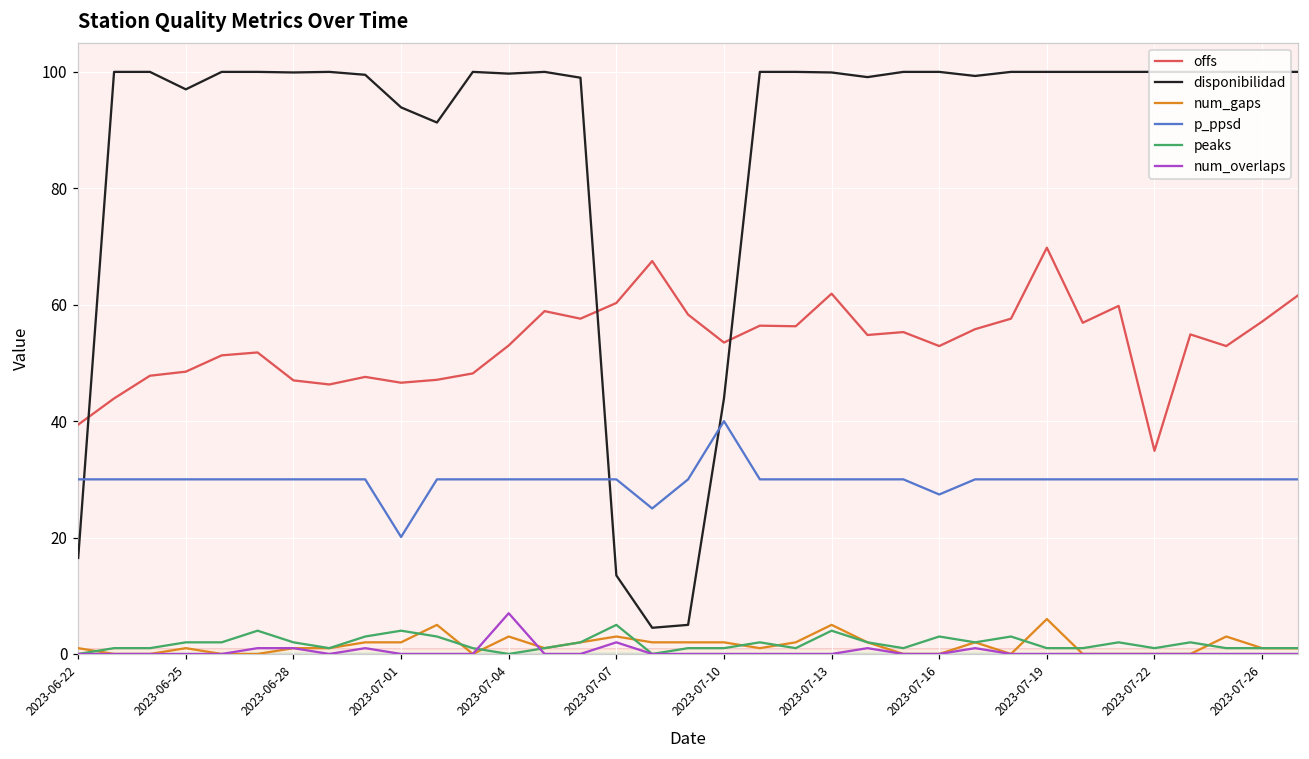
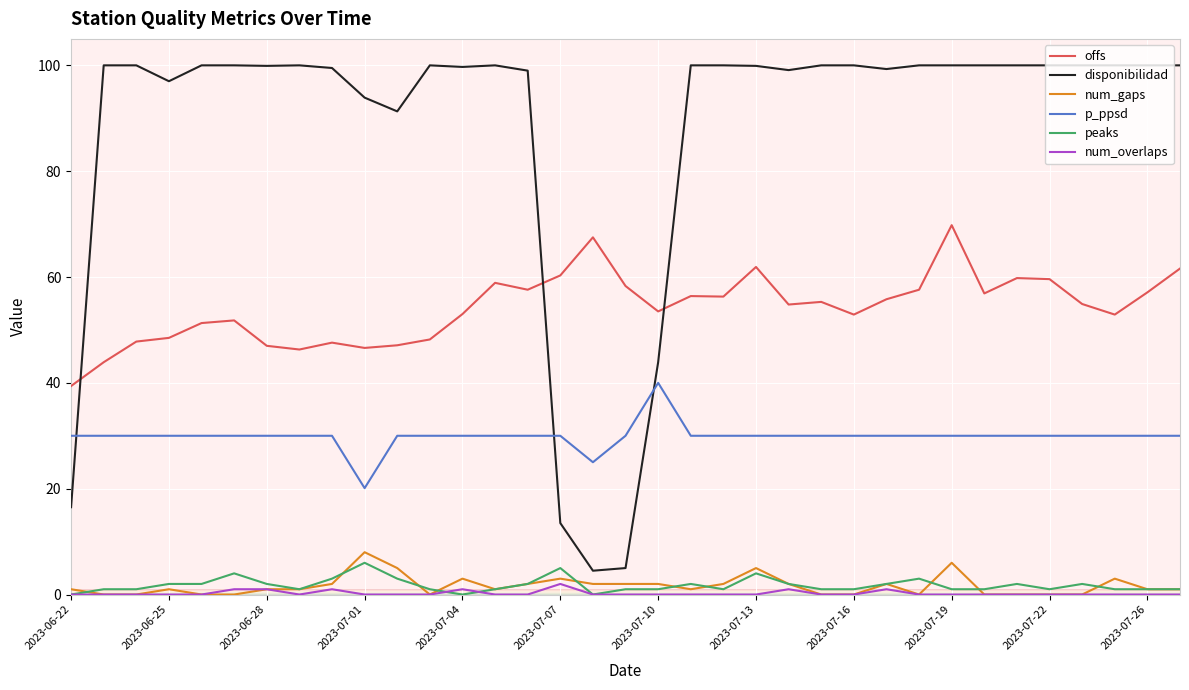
  {
    "offs": {
      "2023-06-22": 39,
      "2023-06-25": 49,
      "2023-06-28": 47,
      "2023-07-01": 47,
      "2023-07-04": 53,
      "2023-07-07": 60,
      "2023-07-10": 54,
      "2023-07-13": 62,
      "2023-07-16": 53,
      "2023-07-19": 70,
-     "2023-07-22": 35,
+     "2023-07-22": 60,
      "2023-07-26": 57
    },
    "disponibilidad": {
      "2023-06-22": 17,
      "2023-06-25": 97,
      "2023-06-28": 100,
      "2023-07-01": 94,
      "2023-07-04": 100,
      "2023-07-07": 14,
      "2023-07-10": 44,
      "2023-07-13": 100,
      "2023-07-16": 100,
      "2023-07-19": 100
    },
    "num_gaps": {
      "2023-06-22": 1,
      "2023-06-25": 1,
-     "2023-07-01": 2,
+     "2023-07-01": 8,
      "2023-07-04": 3,
      "2023-07-07": 3,
      "2023-07-10": 2,
      "2023-07-13": 5,
      "2023-07-19": 6
    },
    "p_ppsd": {
      "2023-06-22": 30,
      "2023-06-25": 30,
      "2023-06-28": 30,
      "2023-07-01": 20,
      "2023-07-04": 30,
      "2023-07-07": 30,
      "2023-07-10": 40,
      "2023-07-13": 30,
-     "2023-07-16": 27,
+     "2023-07-16": 30,
      "2023-07-19": 30,
      "2023-07-22": 30,
      "2023-07-26": 30
    },
    "peaks": {
      "2023-06-25": 2,
      "2023-06-28": 2,
-     "2023-07-01": 4,
+     "2023-07-01": 6,
      "2023-07-04": 0,
      "2023-07-07": 5,
      "2023-07-10": 1,
      "2023-07-13": 4,
-     "2023-07-16": 3,
+     "2023-07-16": 1,
      "2023-07-19": 1,
      "2023-07-22": 1
    },
    "num_overlaps": {
      "2023-06-25": 0,
      "2023-07-01": 0,
-     "2023-07-04": 7,
+     "2023-07-04": 1,
      "2023-07-07": 2,
      "2023-07-10": 0,
      "2023-07-13": 0,
      "2023-07-19": 0,
      "2023-07-26": 0
    }
  }
